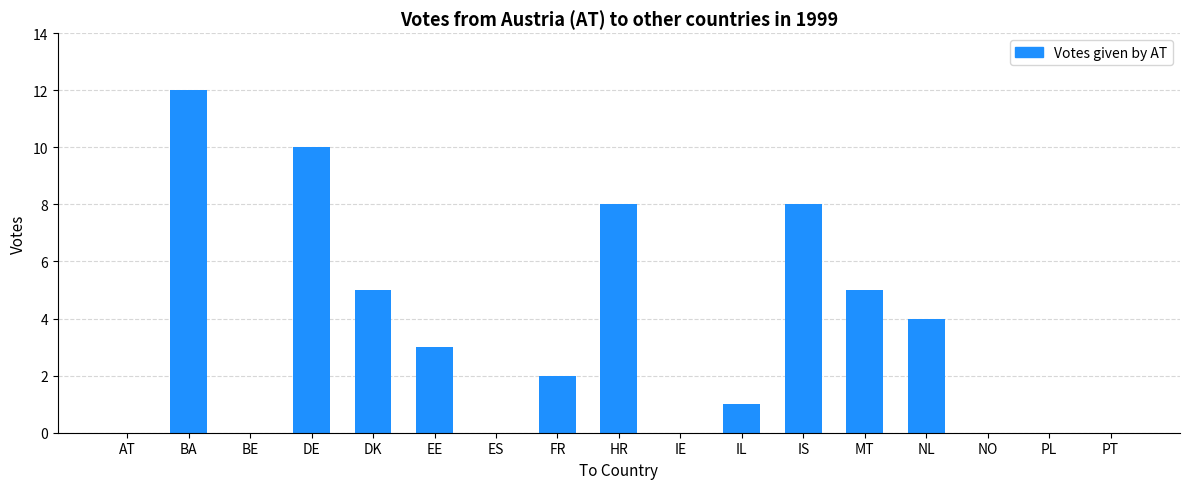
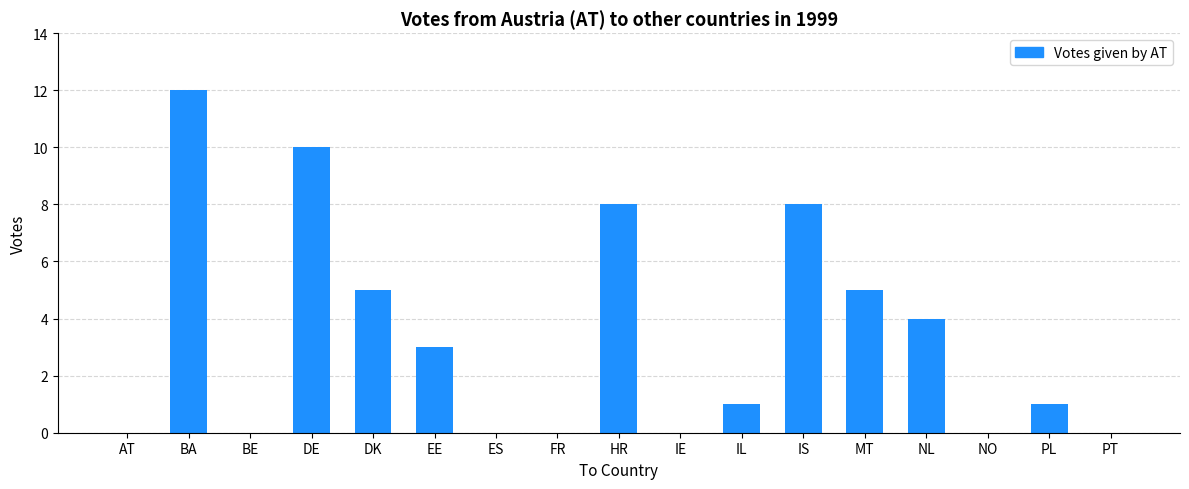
  {
    "AT": 0,
    "BA": 12,
    "BE": 0,
    "DE": 10,
    "DK": 5,
    "EE": 3,
    "ES": 0,
-   "FR": 2,
+   "FR": 0,
    "HR": 8,
    "IE": 0,
    "IL": 1,
    "IS": 8,
    "MT": 5,
    "NL": 4,
    "NO": 0,
-   "PL": 0,
+   "PL": 1,
    "PT": 0
  }
